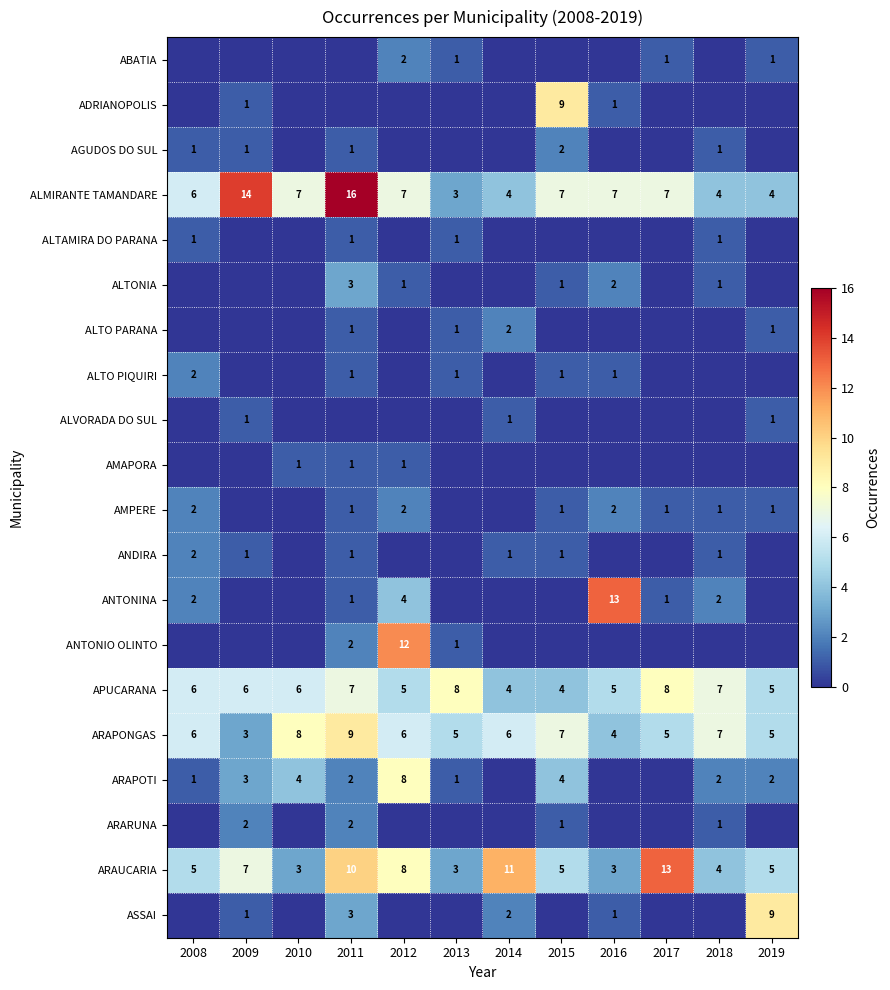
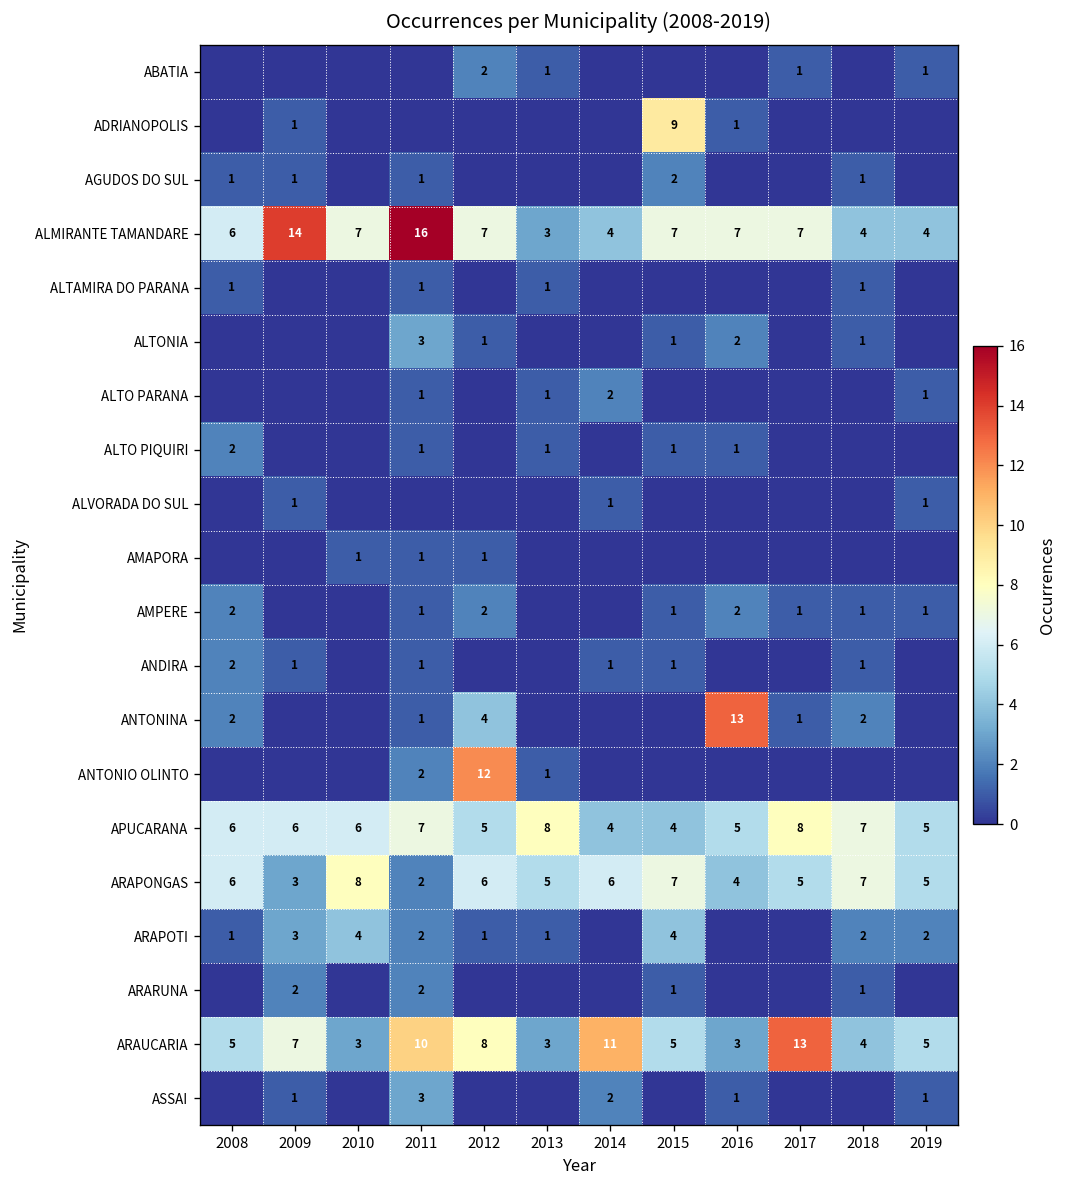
  {
    "ABATIA": {
      "2012": 2,
      "2013": 1,
      "2017": 1,
      "2019": 1
    },
    "ADRIANOPOLIS": {
      "2009": 1,
      "2015": 9,
      "2016": 1
    },
    "AGUDOS DO SUL": {
      "2008": 1,
      "2009": 1,
      "2011": 1,
      "2015": 2,
      "2018": 1
    },
    "ALMIRANTE TAMANDARE": {
      "2008": 6,
      "2009": 14,
      "2010": 7,
      "2011": 16,
      "2012": 7,
      "2013": 3,
      "2014": 4,
      "2015": 7,
      "2016": 7,
      "2017": 7,
      "2018": 4,
      "2019": 4
    },
    "ALTAMIRA DO PARANA": {
      "2008": 1,
      "2011": 1,
      "2013": 1,
      "2018": 1
    },
    "ALTONIA": {
      "2011": 3,
      "2012": 1,
      "2015": 1,
      "2016": 2,
      "2018": 1
    },
    "ALTO PARANA": {
      "2011": 1,
      "2013": 1,
      "2014": 2,
      "2019": 1
    },
    "ALTO PIQUIRI": {
      "2008": 2,
      "2011": 1,
      "2013": 1,
      "2015": 1,
      "2016": 1
    },
    "ALVORADA DO SUL": {
      "2009": 1,
      "2014": 1,
      "2019": 1
    },
    "AMAPORA": {
      "2010": 1,
      "2011": 1,
      "2012": 1
    },
    "AMPERE": {
      "2008": 2,
      "2011": 1,
      "2012": 2,
      "2015": 1,
      "2016": 2,
      "2017": 1,
      "2018": 1,
      "2019": 1
    },
    "ANDIRA": {
      "2008": 2,
      "2009": 1,
      "2011": 1,
      "2014": 1,
      "2015": 1,
      "2018": 1
    },
    "ANTONINA": {
      "2008": 2,
      "2011": 1,
      "2012": 4,
      "2016": 13,
      "2017": 1,
      "2018": 2
    },
    "ANTONIO OLINTO": {
      "2011": 2,
      "2012": 12,
      "2013": 1
    },
    "APUCARANA": {
      "2008": 6,
      "2009": 6,
      "2010": 6,
      "2011": 7,
      "2012": 5,
      "2013": 8,
      "2014": 4,
      "2015": 4,
      "2016": 5,
      "2017": 8,
      "2018": 7,
      "2019": 5
    },
    "ARAPONGAS": {
      "2008": 6,
      "2009": 3,
      "2010": 8,
-     "2011": 9,
+     "2011": 2,
      "2012": 6,
      "2013": 5,
      "2014": 6,
      "2015": 7,
      "2016": 4,
      "2017": 5,
      "2018": 7,
      "2019": 5
    },
    "ARAPOTI": {
      "2008": 1,
      "2009": 3,
      "2010": 4,
      "2011": 2,
-     "2012": 8,
+     "2012": 1,
      "2013": 1,
      "2015": 4,
      "2018": 2,
      "2019": 2
    },
    "ARARUNA": {
      "2009": 2,
      "2011": 2,
      "2015": 1,
      "2018": 1
    },
    "ARAUCARIA": {
      "2008": 5,
      "2009": 7,
      "2010": 3,
      "2011": 10,
      "2012": 8,
      "2013": 3,
      "2014": 11,
      "2015": 5,
      "2016": 3,
      "2017": 13,
      "2018": 4,
      "2019": 5
    },
    "ASSAI": {
      "2009": 1,
      "2011": 3,
      "2014": 2,
      "2016": 1,
-     "2019": 9
+     "2019": 1
    }
  }
